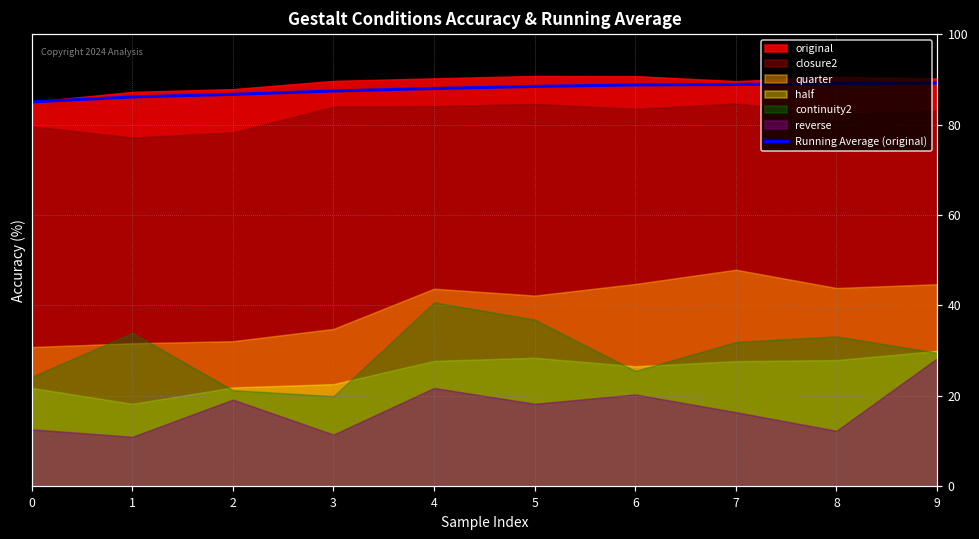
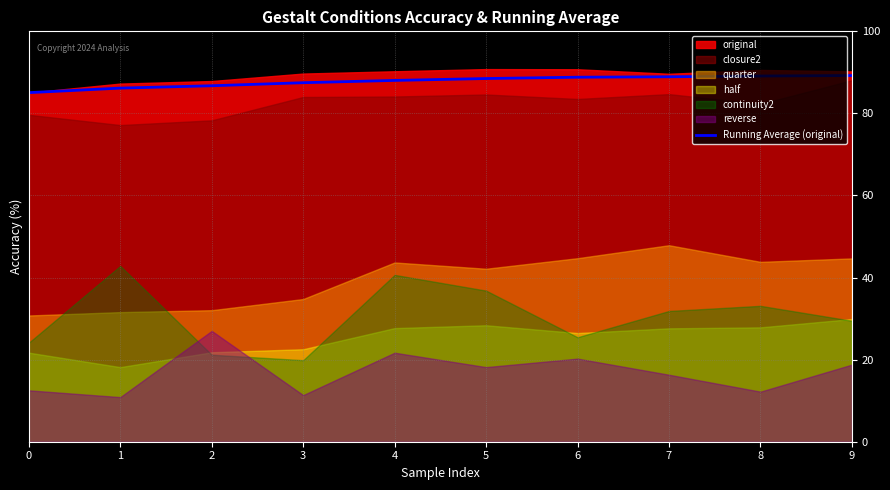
  {
    "Running Average (original)": {
      "1": 86,
      "2": 87,
      "3": 87,
      "4": 88,
      "5": 88,
      "6": 89,
      "7": 89,
      "9": 89
    },
    "original": {
      "1": 87,
      "2": 88,
      "3": 90,
      "4": 90,
      "5": 91,
      "6": 91,
      "7": 90,
      "9": 90
    },
    "closure2": {
      "0": 80,
      "1": 77,
      "2": 78,
      "3": 84,
      "4": 84,
      "5": 85,
      "6": 84,
      "7": 85,
-     "9": 83
+     "9": 88
    },
    "continuity2": {
      "0": 24,
-     "1": 34,
+     "1": 43,
      "3": 20,
      "4": 41,
      "5": 37,
      "6": 25,
      "7": 32,
      "8": 33
    },
    "reverse": {
      "0": 13,
      "1": 11,
-     "2": 19,
+     "2": 27,
      "3": 11,
      "4": 22,
      "5": 18,
      "6": 20,
      "7": 16,
      "8": 12,
-     "9": 28
+     "9": 19
    }
  }
